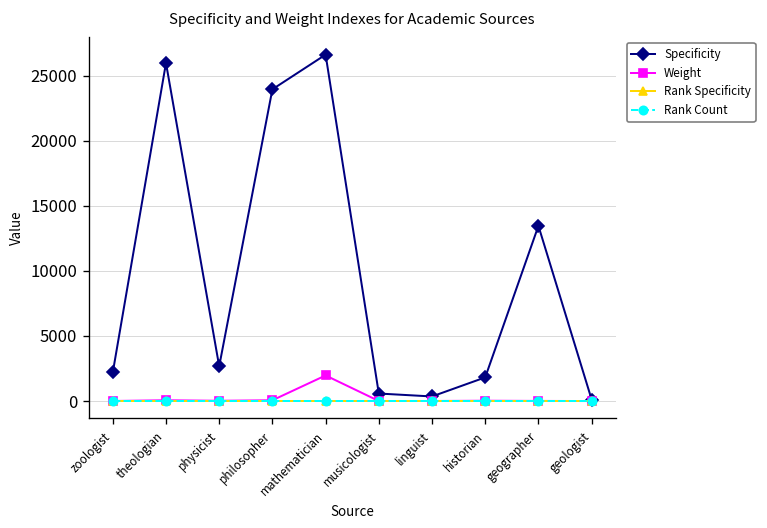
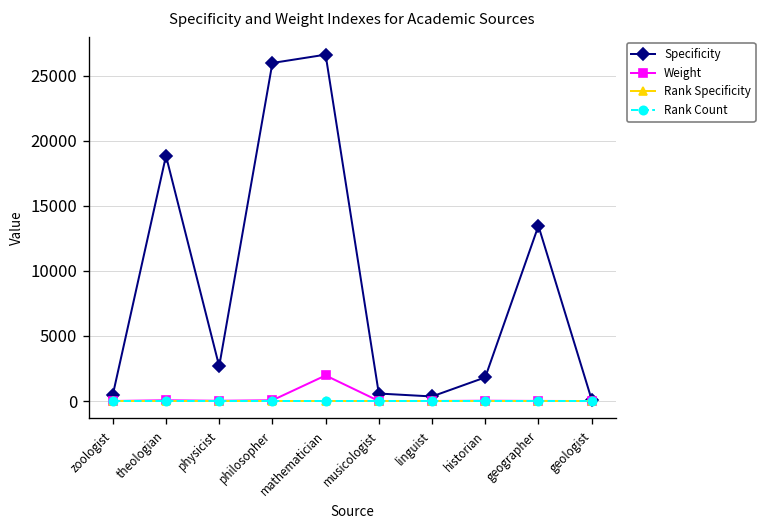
  {
    "Specificity": {
-     "zoologist": 2200,
-     "theologian": 26000,
+     "zoologist": 500,
+     "theologian": 18800,
      "physicist": 2700,
-     "philosopher": 23900,
+     "philosopher": 26000,
      "mathematician": 26600,
      "musicologist": 600,
      "linguist": 400,
      "historian": 1800,
      "geographer": 13500
    },
    "Weight": {
      "mathematician": 2000
    },
    "Rank Count": {
      "mathematician": 0
    }
  }
